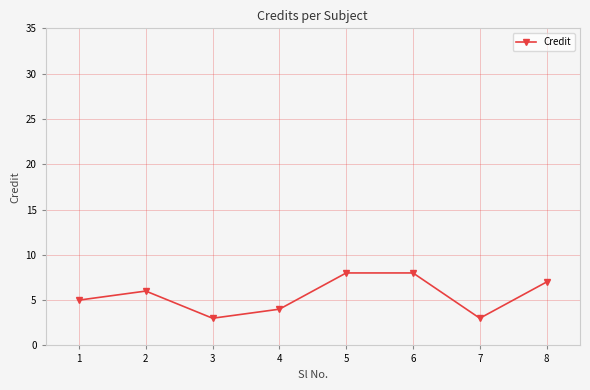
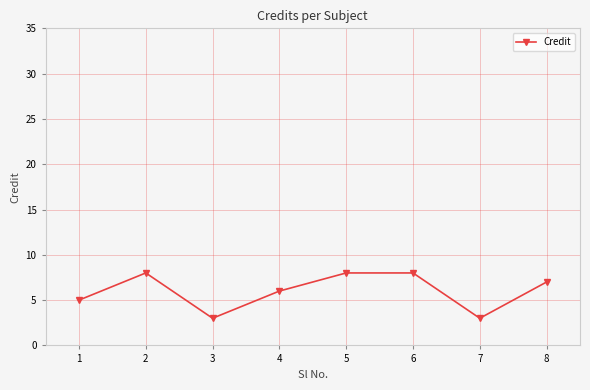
  {
    "1": 5,
-   "2": 6,
+   "2": 8,
    "3": 3,
-   "4": 4,
+   "4": 6,
    "5": 8,
    "6": 8,
    "7": 3,
    "8": 7
  }
